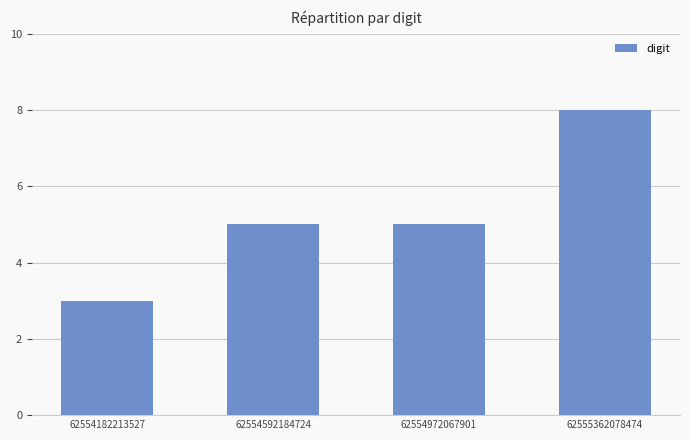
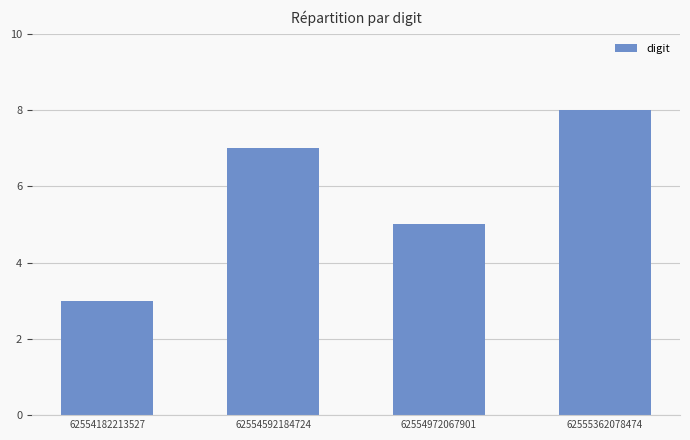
  {
    "62554182213527": 3,
-   "62554592184724": 5,
+   "62554592184724": 7,
    "62554972067901": 5,
    "62555362078474": 8
  }
